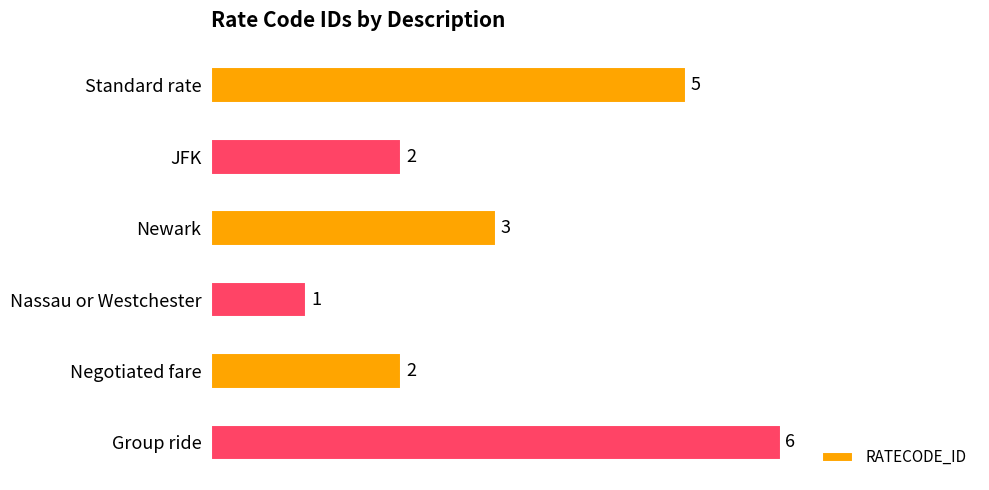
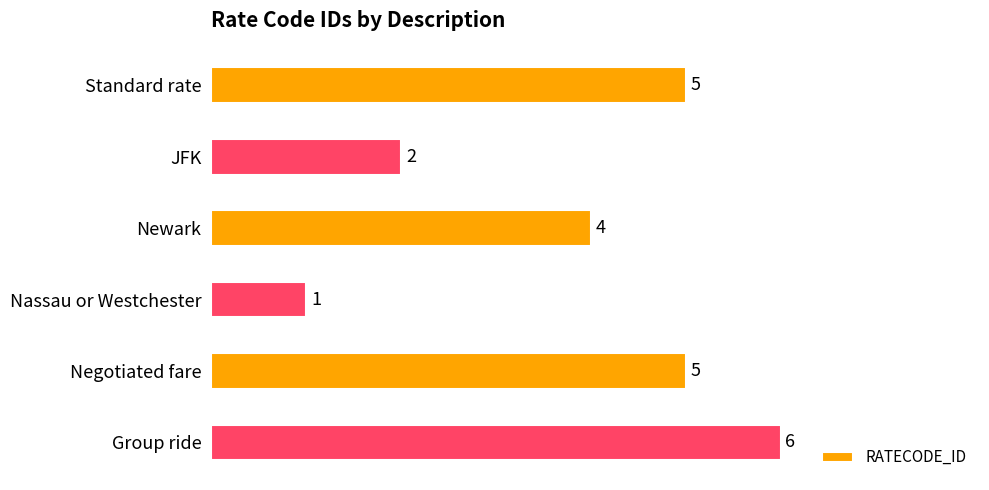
  {
    "Standard rate": 5,
    "JFK": 2,
-   "Newark": 3,
+   "Newark": 4,
    "Nassau or Westchester": 1,
-   "Negotiated fare": 2,
+   "Negotiated fare": 5,
    "Group ride": 6
  }
